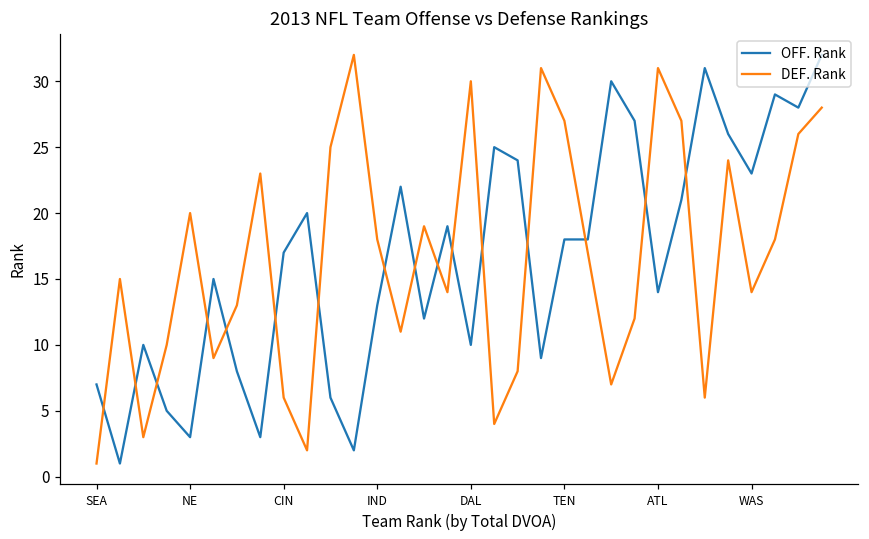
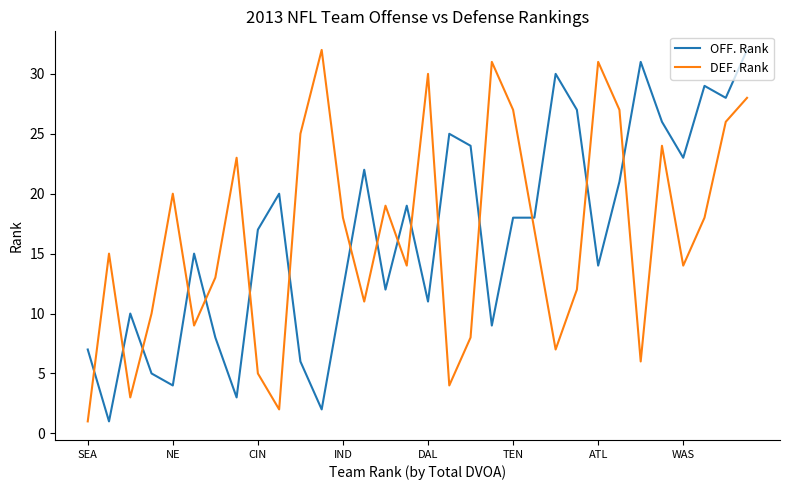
  {
    "OFF. Rank": {
      "SEA": 7,
-     "NE": 3,
+     "NE": 4,
      "CIN": 17,
-     "IND": 13,
-     "DAL": 10,
+     "IND": 12,
+     "DAL": 11,
      "TEN": 18,
      "ATL": 14,
      "WAS": 23
    },
    "DEF. Rank": {
      "SEA": 1,
      "NE": 20,
-     "CIN": 6,
+     "CIN": 5,
      "IND": 18,
      "DAL": 30,
      "TEN": 27,
      "ATL": 31,
      "WAS": 14
    }
  }
